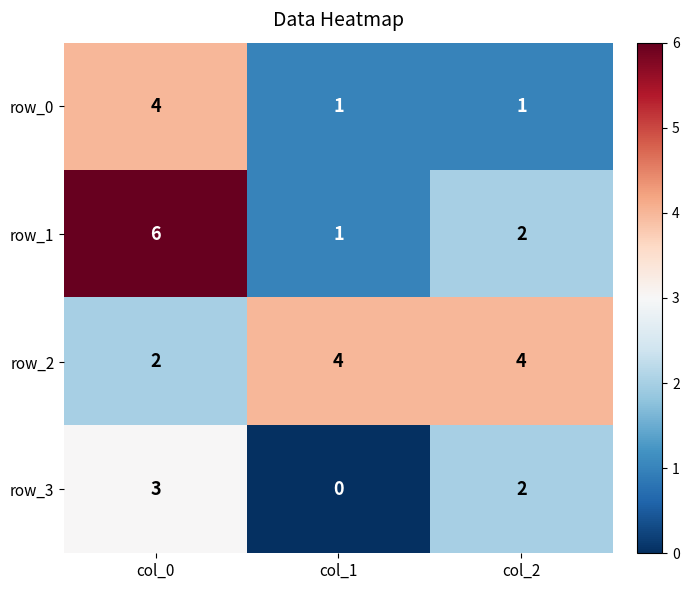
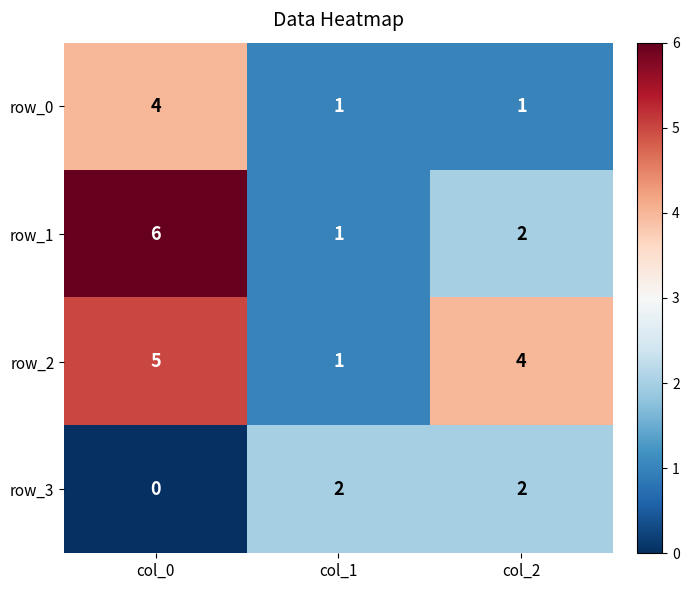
  {
    "row_0": {
      "col_0": 4,
      "col_1": 1,
      "col_2": 1
    },
    "row_1": {
      "col_0": 6,
      "col_1": 1,
      "col_2": 2
    },
    "row_2": {
-     "col_0": 2,
-     "col_1": 4,
+     "col_0": 5,
+     "col_1": 1,
      "col_2": 4
    },
    "row_3": {
-     "col_0": 3,
-     "col_1": 0,
+     "col_0": 0,
+     "col_1": 2,
      "col_2": 2
    }
  }
